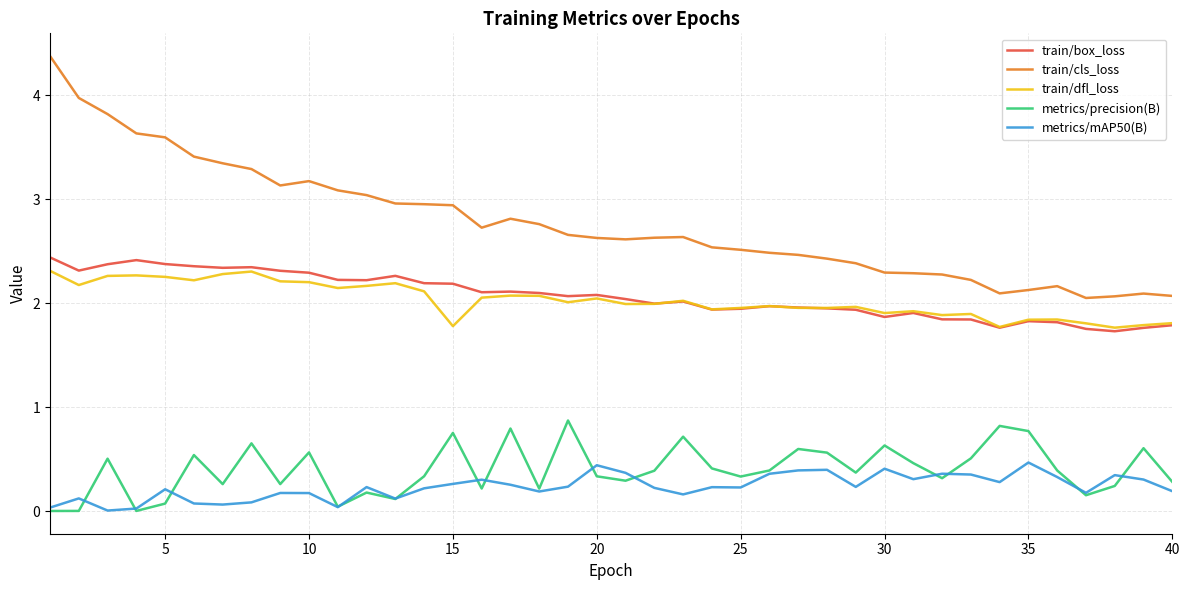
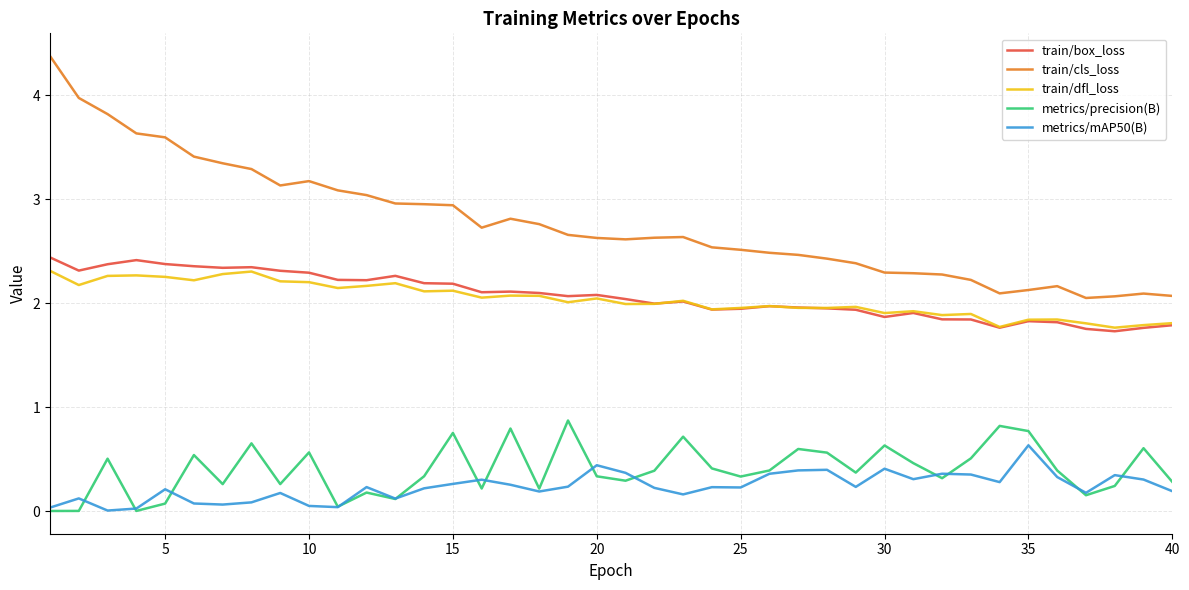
  {
    "train/dfl_loss": {
      "5": 2.25,
      "10": 2.20,
-     "15": 1.78,
+     "15": 2.12,
      "20": 2.05,
      "30": 1.91
    },
    "metrics/precision(B)": {
      "5": 0.07,
      "10": 0.57,
      "15": 0.75,
      "20": 0.34,
      "25": 0.33,
      "30": 0.63,
      "35": 0.77,
      "40": 0.28
    },
    "metrics/mAP50(B)": {
      "5": 0.21,
-     "10": 0.17,
+     "10": 0.05,
      "15": 0.26,
      "20": 0.44,
      "25": 0.23,
      "30": 0.41,
-     "35": 0.47,
+     "35": 0.63,
      "40": 0.19
    }
  }
